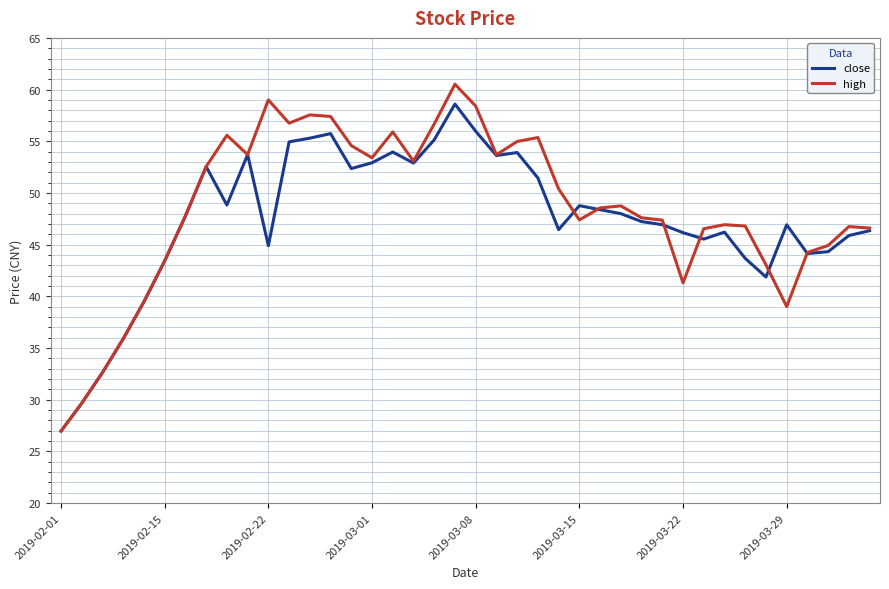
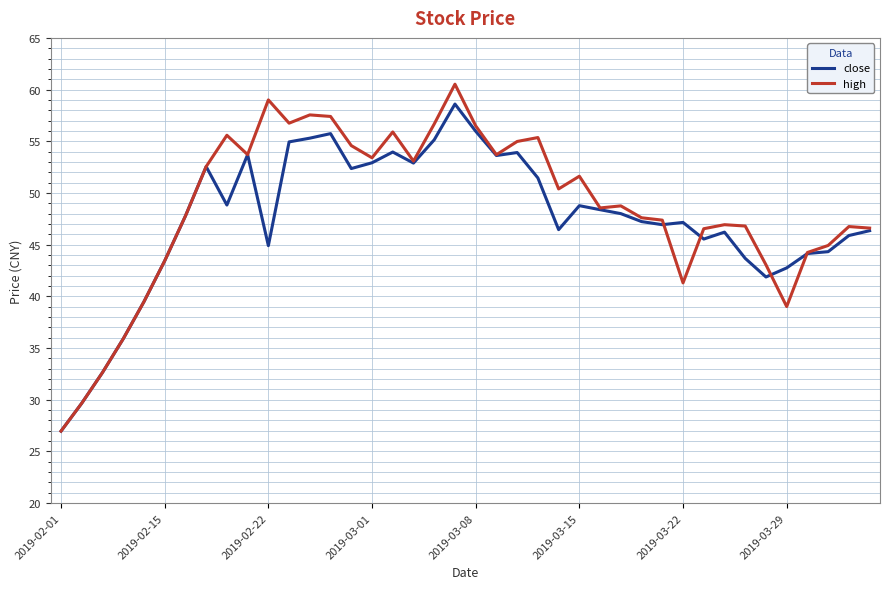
  {
    "close": {
      "2019-02-22": 44.9,
      "2019-03-01": 52.9,
      "2019-03-08": 56.0,
      "2019-03-15": 48.8,
-     "2019-03-22": 46.2,
-     "2019-03-29": 46.9
+     "2019-03-22": 47.2,
+     "2019-03-29": 42.8
    },
    "high": {
      "2019-02-22": 59.0,
      "2019-03-01": 53.4,
-     "2019-03-08": 58.4,
-     "2019-03-15": 47.4,
+     "2019-03-08": 56.5,
+     "2019-03-15": 51.6,
      "2019-03-22": 41.3,
      "2019-03-29": 39.0
    }
  }
